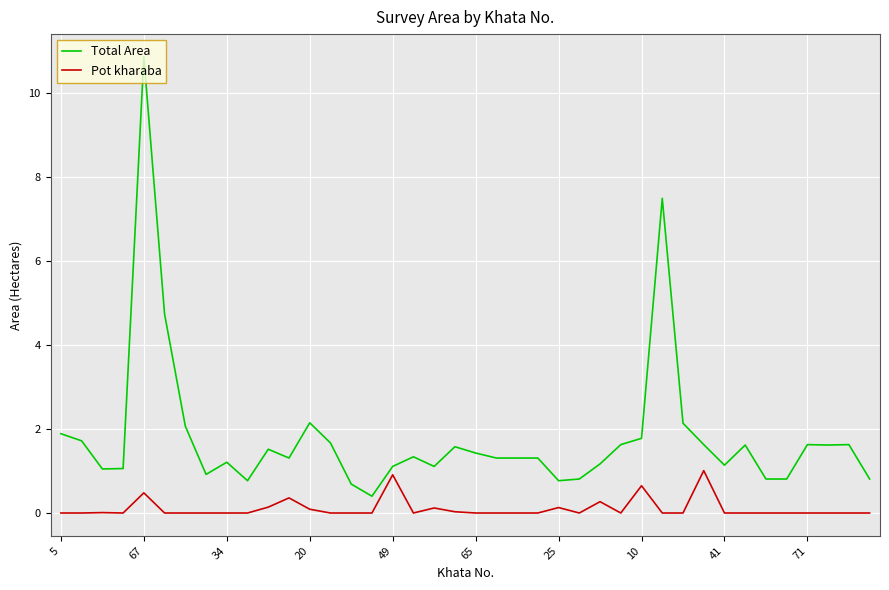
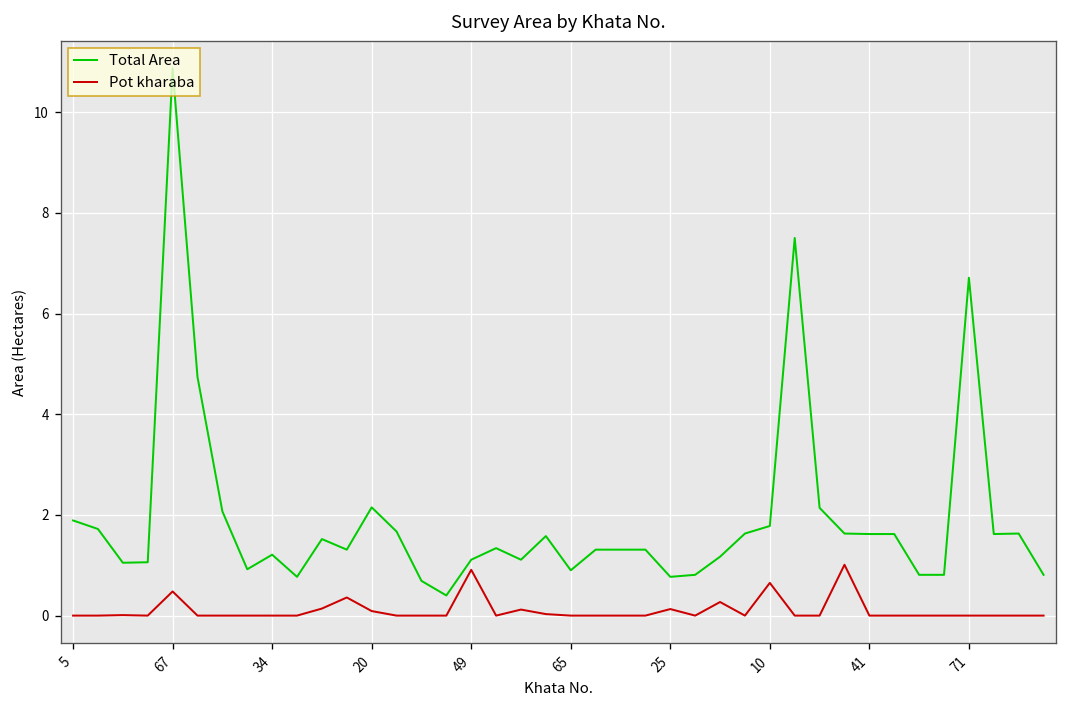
  {
    "Total Area": {
      "20": 2.2,
      "49": 1.1,
-     "65": 1.4,
-     "41": 1.1,
-     "71": 1.6
+     "65": 0.9,
+     "41": 1.6,
+     "71": 6.7
    },
    "Pot kharaba": {
      "67": 0.5,
      "20": 0.1,
      "49": 0.9,
      "65": 0.0,
      "41": 0.0,
      "71": 0.0
    }
  }
